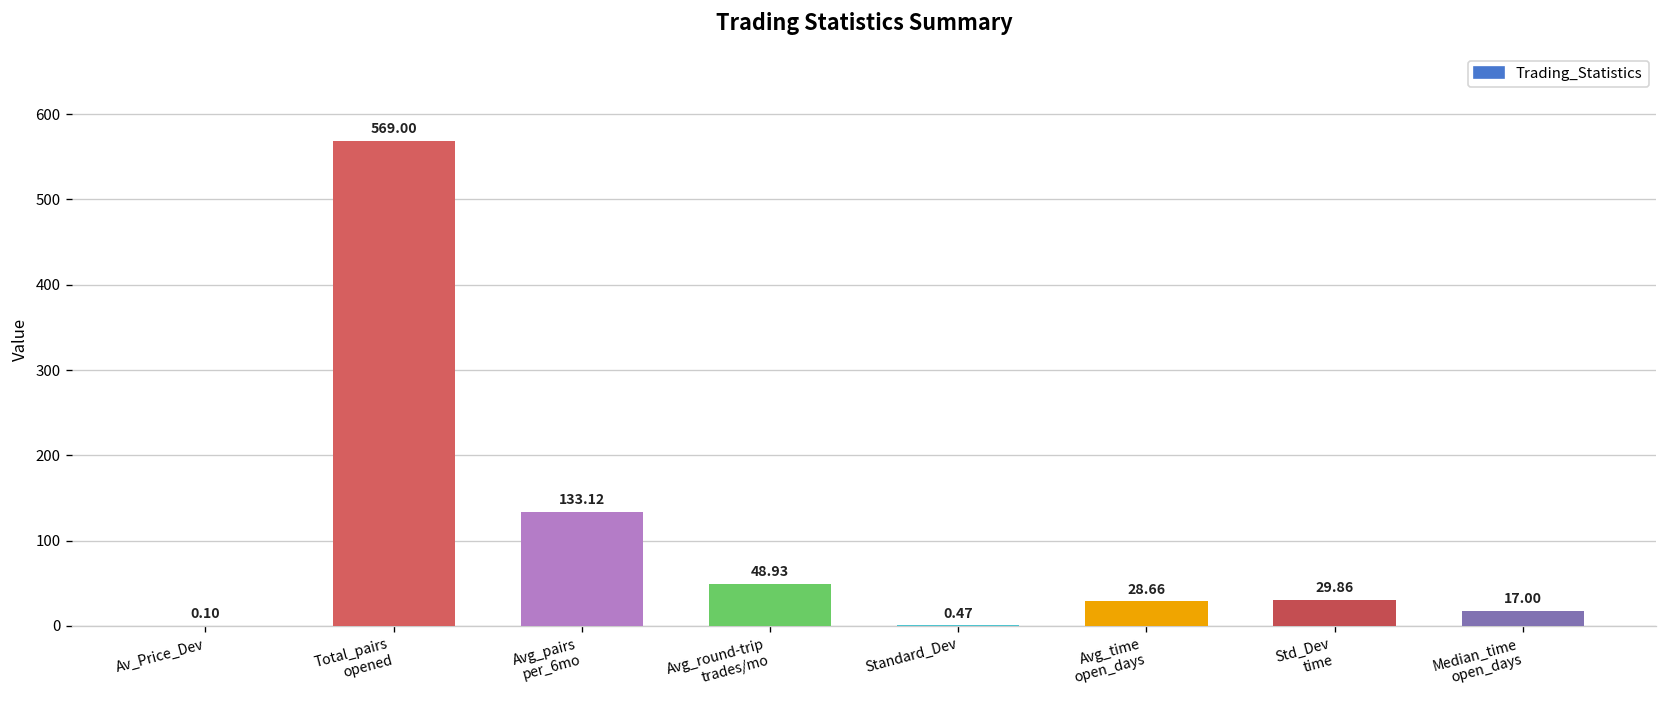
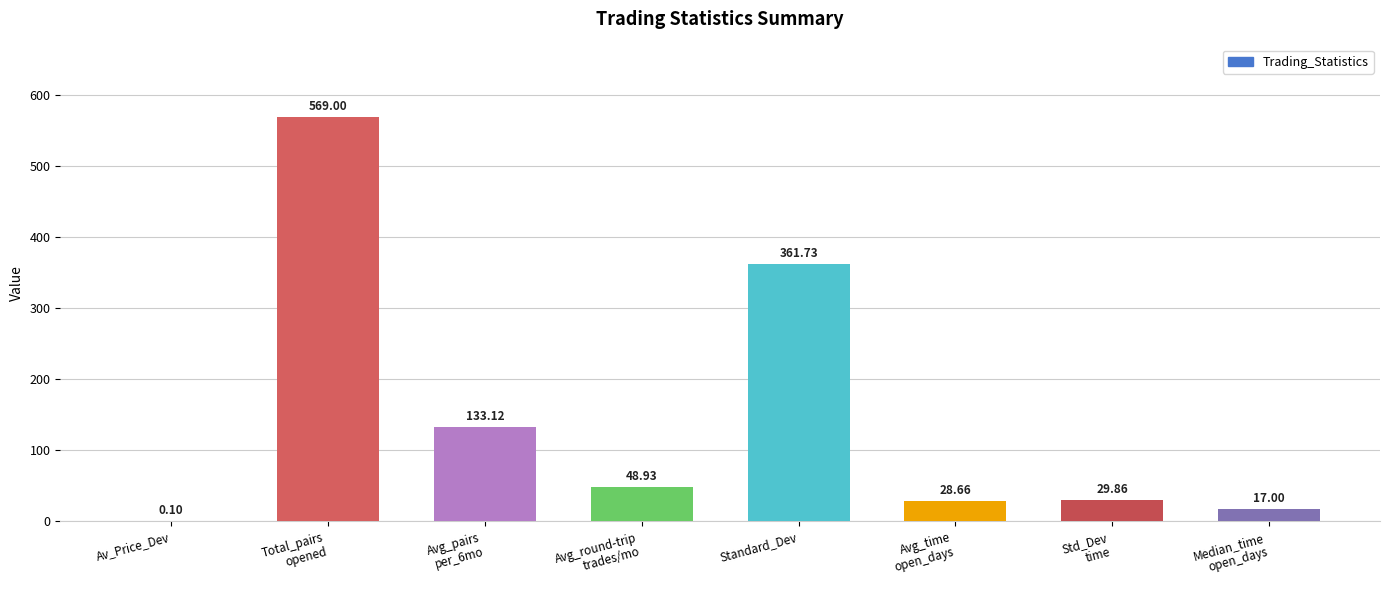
  {
    "Av_Price_Dev": 0.10,
    "Total_pairs opened": 569.00,
    "Avg_pairs per_6mo": 133.12,
    "Avg_round-trip trades/mo": 48.93,
-   "Standard_Dev": 0.47,
+   "Standard_Dev": 361.73,
    "Avg_time open_days": 28.66,
    "Std_Dev time": 29.86,
    "Median_time open_days": 17.00
  }
